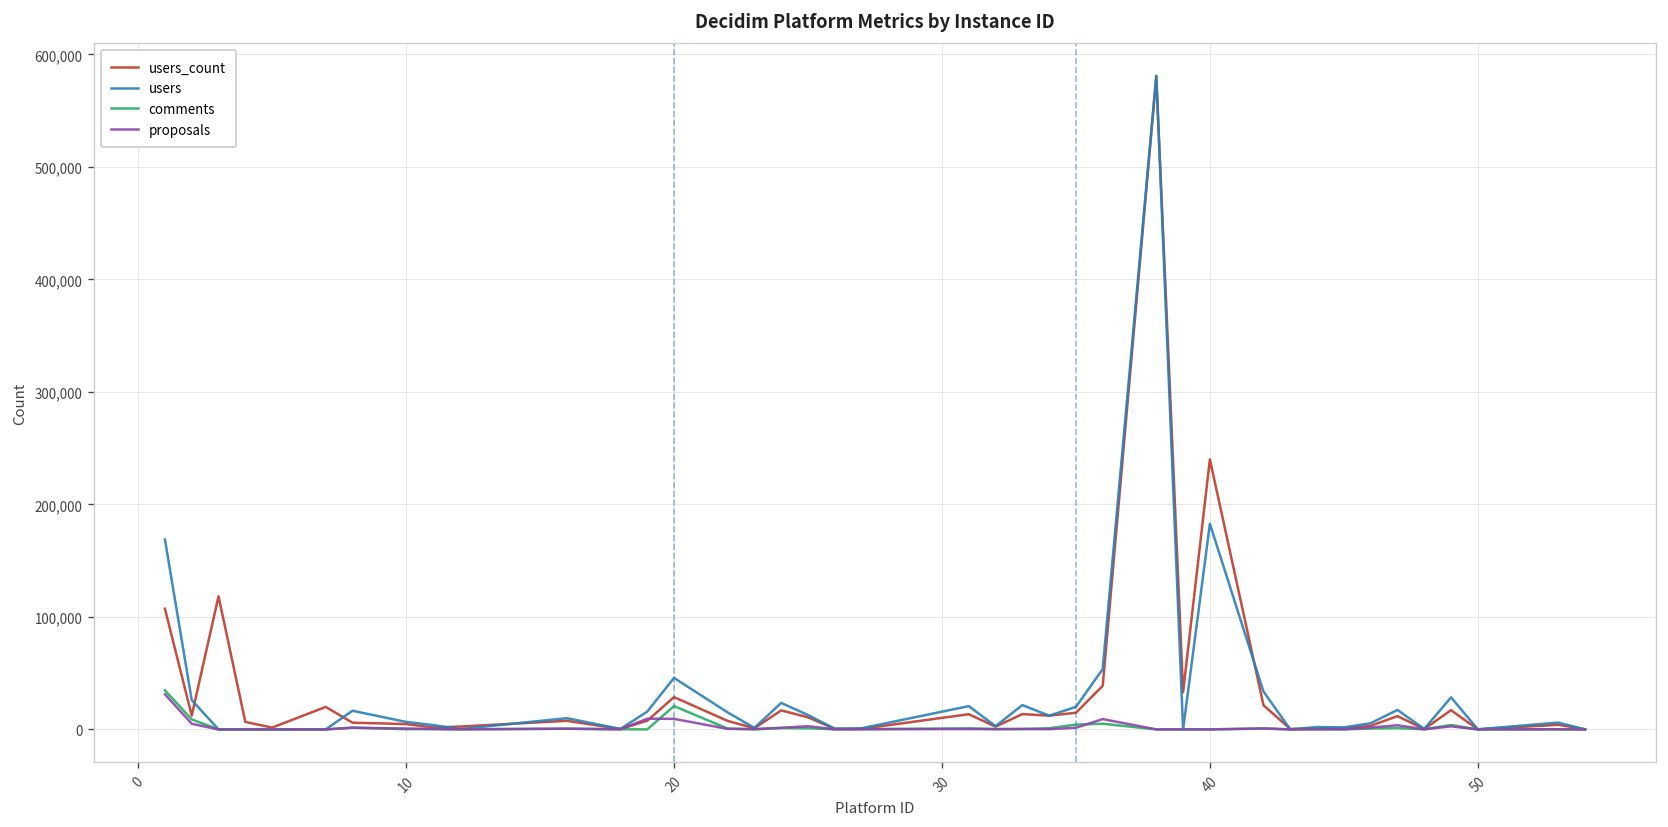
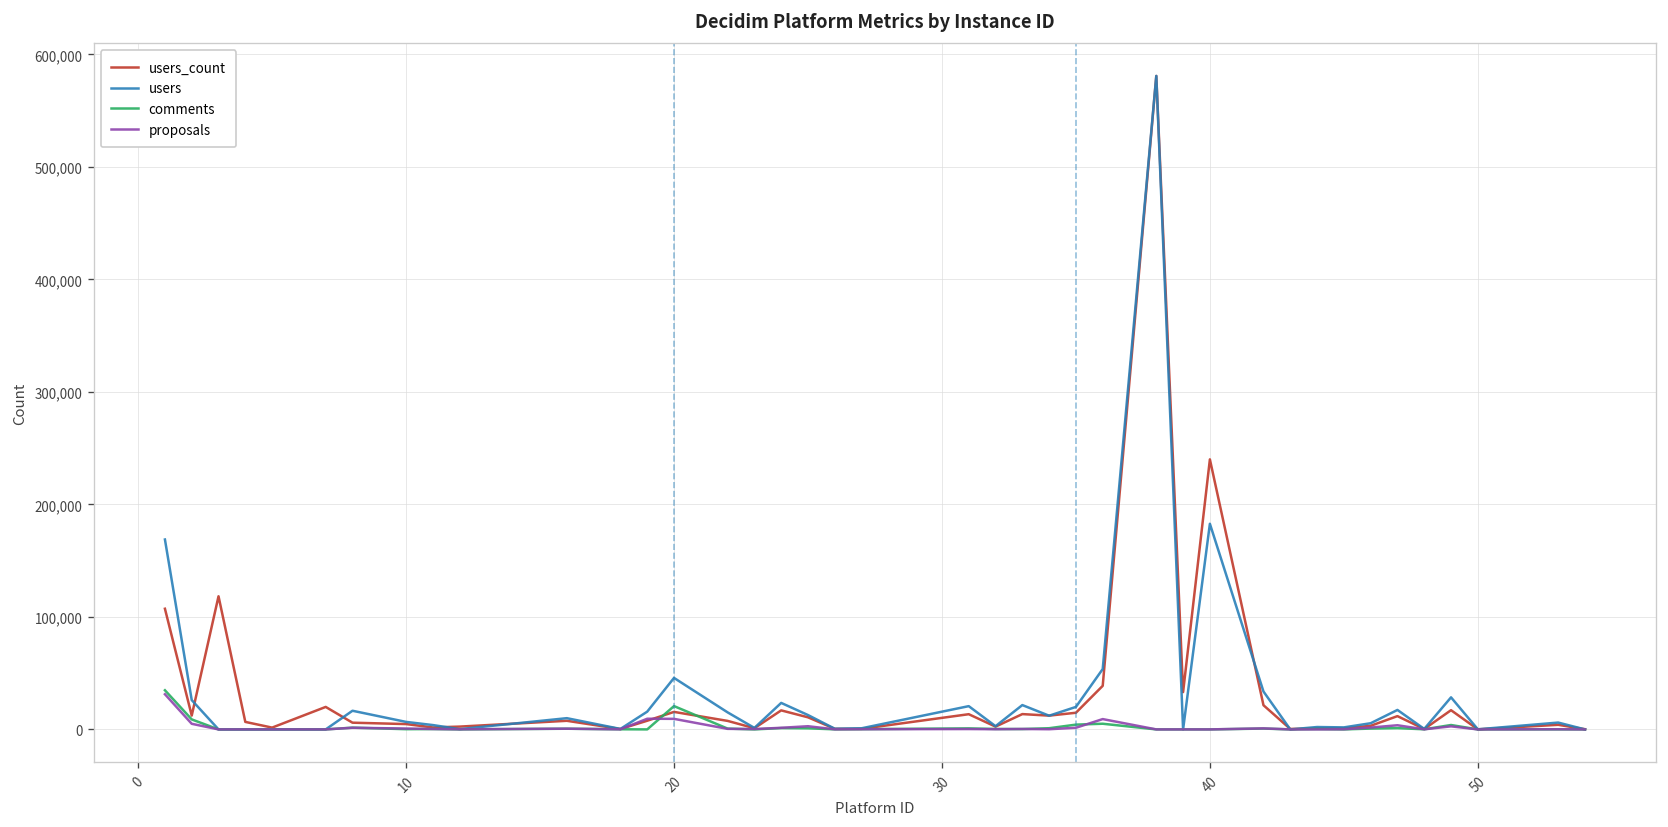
  {
    "users_count": {
-     "20": "30,000",
+     "20": "20,000",
      "40": "240,000"
    },
    "users": {
      "20": "50,000",
      "40": "180,000"
    },
    "comments": {
      "20": "20,000"
    },
    "proposals": {
      "20": "10,000"
    }
  }
